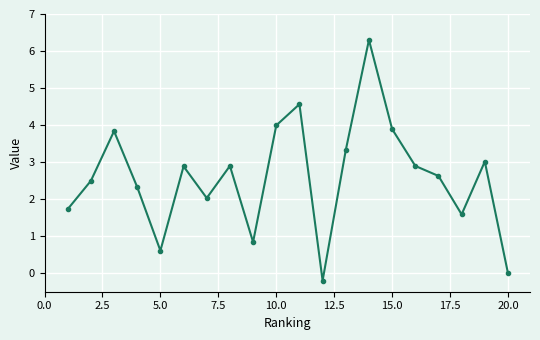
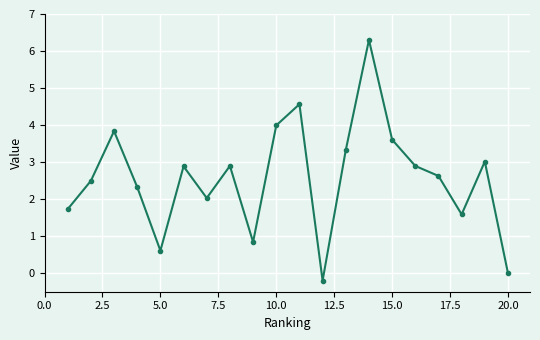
  {
    "5.0": 0.6,
    "10.0": 4.0,
-   "15.0": 3.9,
+   "15.0": 3.6,
    "20.0": 0.0
  }
